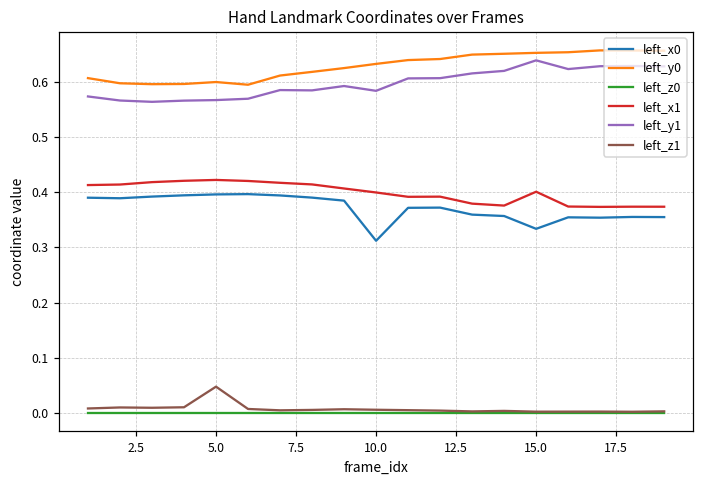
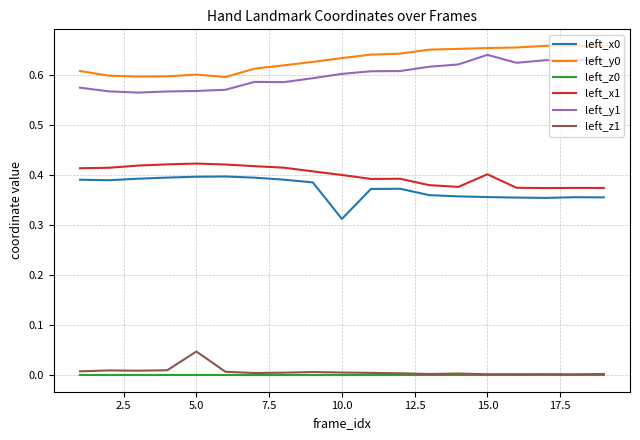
  {
    "left_x0": {
      "5.0": 0.40,
      "10.0": 0.31,
-     "15.0": 0.33
+     "15.0": 0.36
    },
    "left_y0": {
      "5.0": 0.60,
      "10.0": 0.63,
      "15.0": 0.65
    },
    "left_z0": {
      "5.0": 0.00,
      "10.0": 0.00
    },
    "left_x1": {
      "5.0": 0.42,
      "10.0": 0.40,
      "15.0": 0.40
    },
    "left_y1": {
      "5.0": 0.57,
-     "10.0": 0.58,
+     "10.0": 0.60,
      "15.0": 0.64
    },
    "left_z1": {
      "5.0": 0.05,
      "10.0": 0.01
    }
  }
